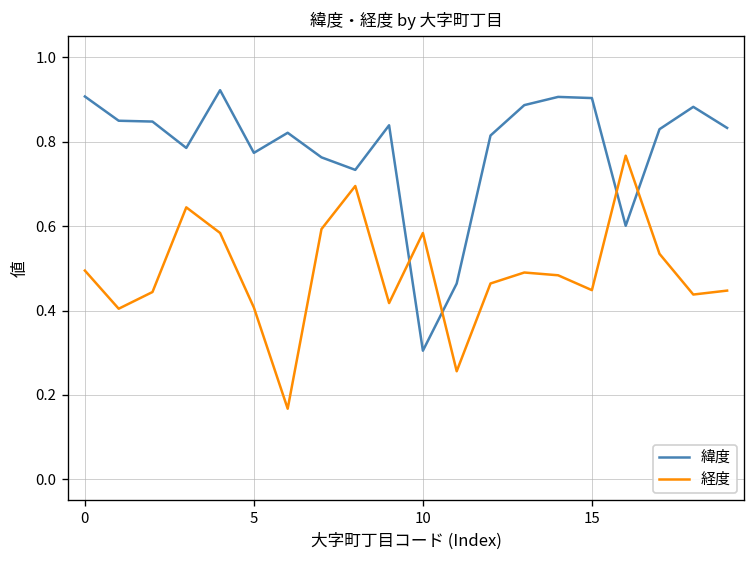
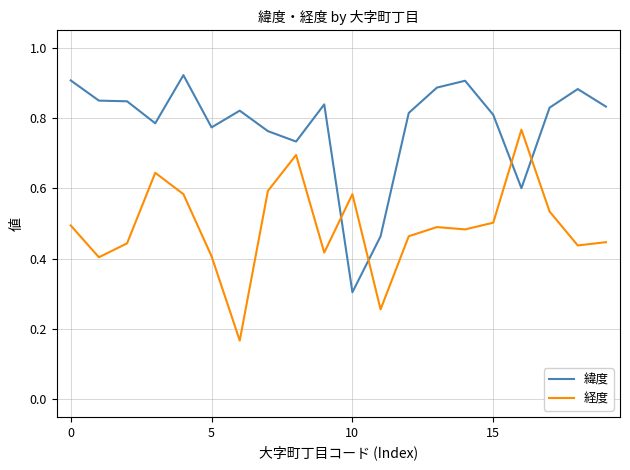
  {
    "緯度": {
      "0": 0.91,
      "5": 0.77,
      "10": 0.30,
-     "15": 0.90
+     "15": 0.81
    },
    "経度": {
      "0": 0.49,
      "5": 0.41,
      "10": 0.58,
-     "15": 0.45
+     "15": 0.50
    }
  }
